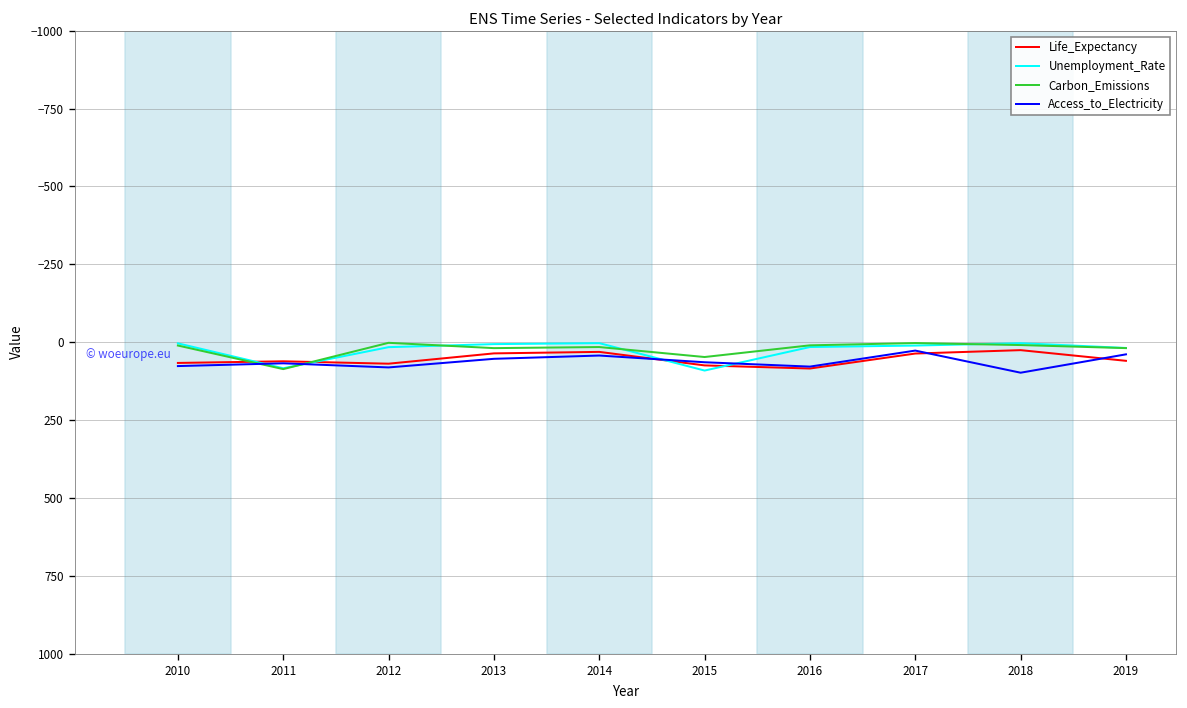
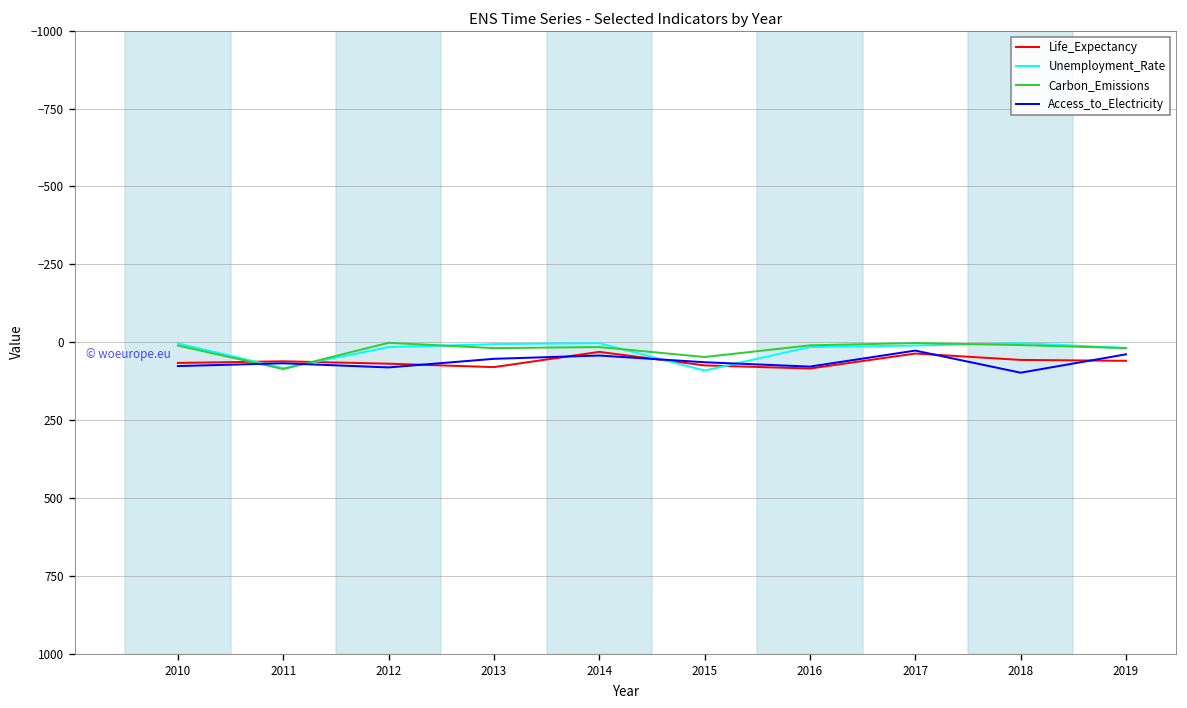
  {
    "Life_Expectancy": {
      "2010": 70,
      "2012": 70,
-     "2013": 40,
+     "2013": 80,
      "2014": 30,
      "2015": 70,
-     "2018": 30,
+     "2018": 60,
      "2019": 60
    },
    "Unemployment_Rate": {
      "2012": 20,
      "2013": 10,
      "2014": 0,
      "2015": 90
    },
    "Carbon_Emissions": {
      "2012": 0,
      "2013": 20,
      "2014": 20,
      "2015": 50
    },
    "Access_to_Electricity": {
      "2010": 80,
      "2012": 80,
      "2013": 50,
      "2014": 40,
      "2015": 60,
      "2018": 100,
      "2019": 40
    }
  }
